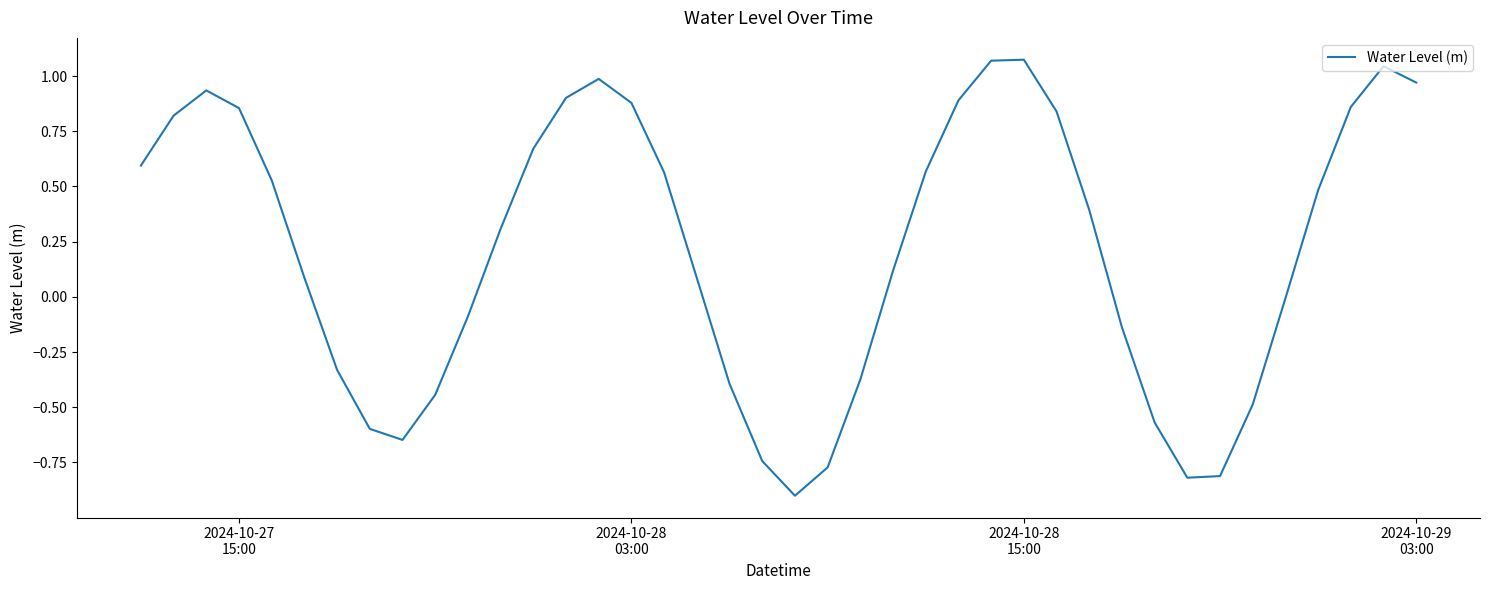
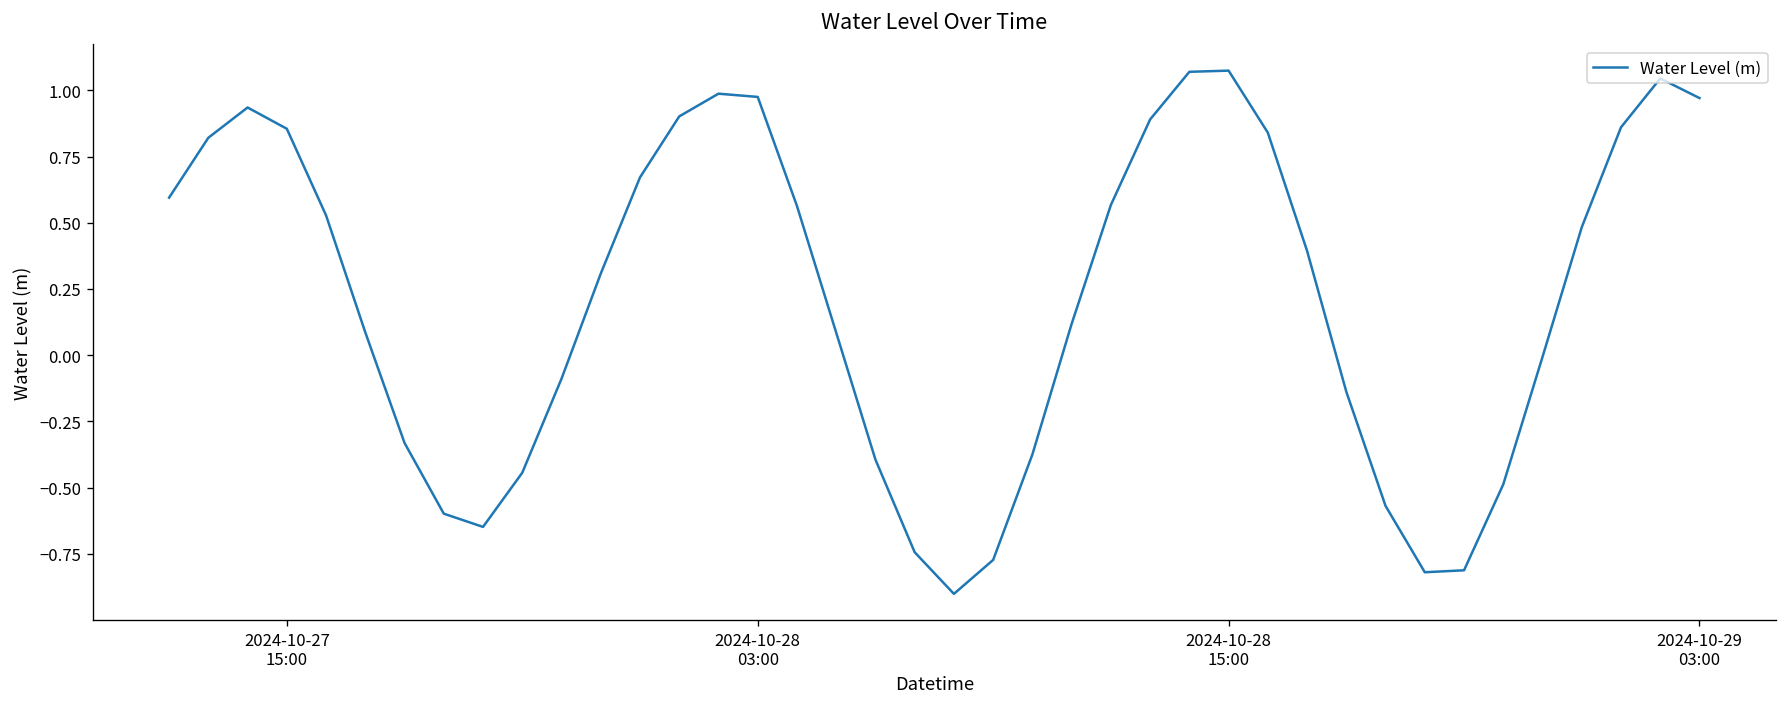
  {
    "2024-10-27 15:00": 0.85,
-   "2024-10-28 03:00": 0.88,
+   "2024-10-28 03:00": 0.98,
    "2024-10-28 15:00": 1.07,
    "2024-10-29 03:00": 0.97
  }
